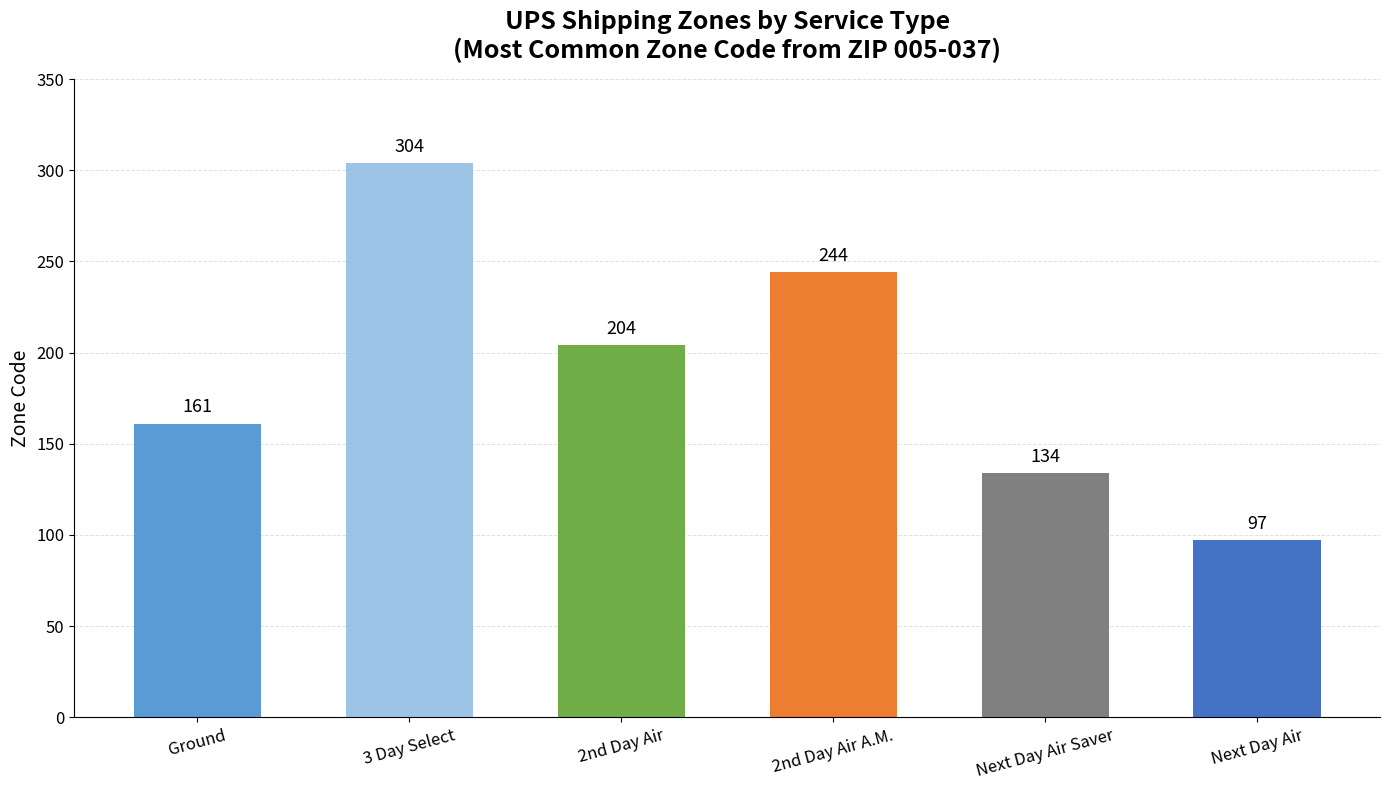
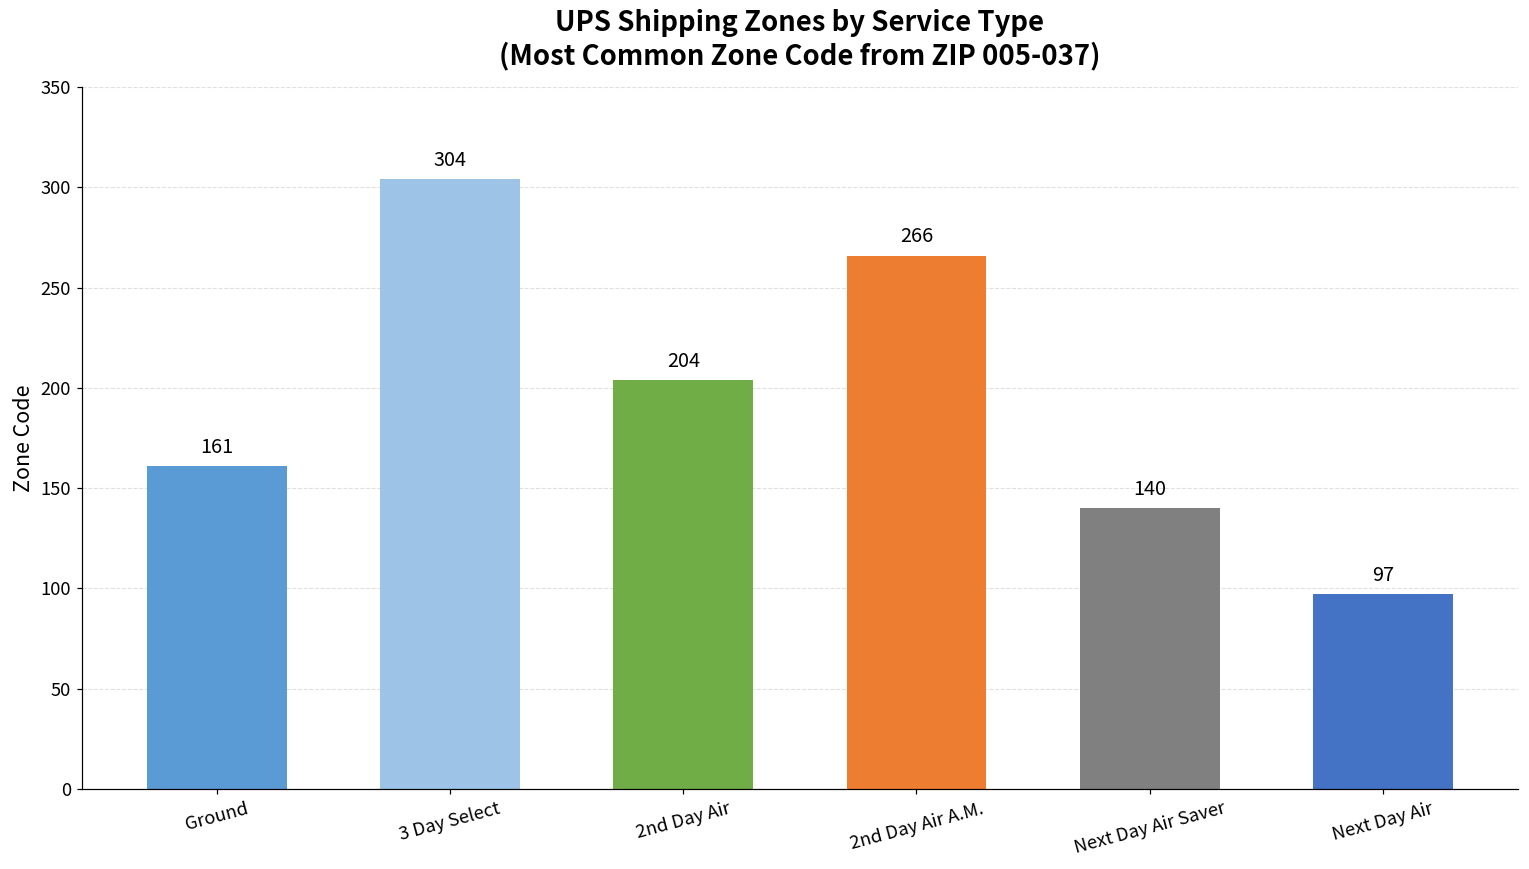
  {
    "Ground": 161,
    "3 Day Select": 304,
    "2nd Day Air": 204,
-   "2nd Day Air A.M.": 244,
-   "Next Day Air Saver": 134,
+   "2nd Day Air A.M.": 266,
+   "Next Day Air Saver": 140,
    "Next Day Air": 97
  }
